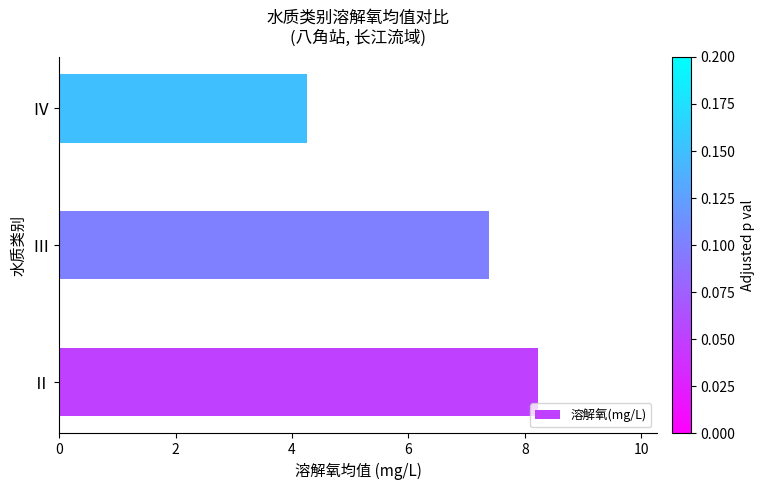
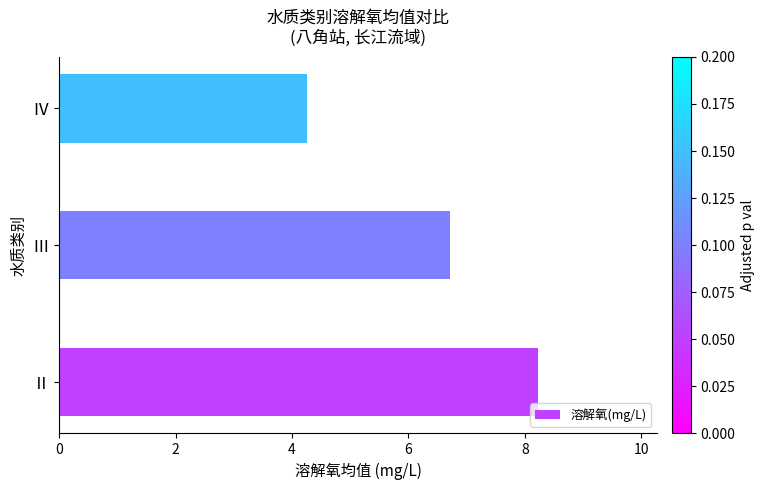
  {
    "Ⅳ": 4.3,
-   "Ⅲ": 7.4,
+   "Ⅲ": 6.7,
    "Ⅱ": 8.2
  }
